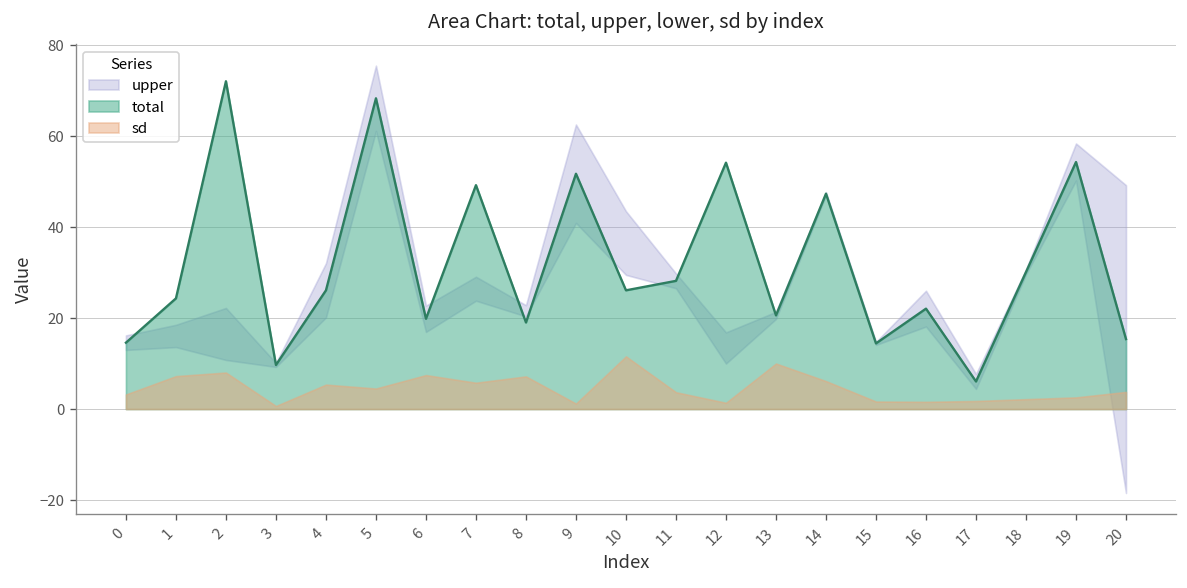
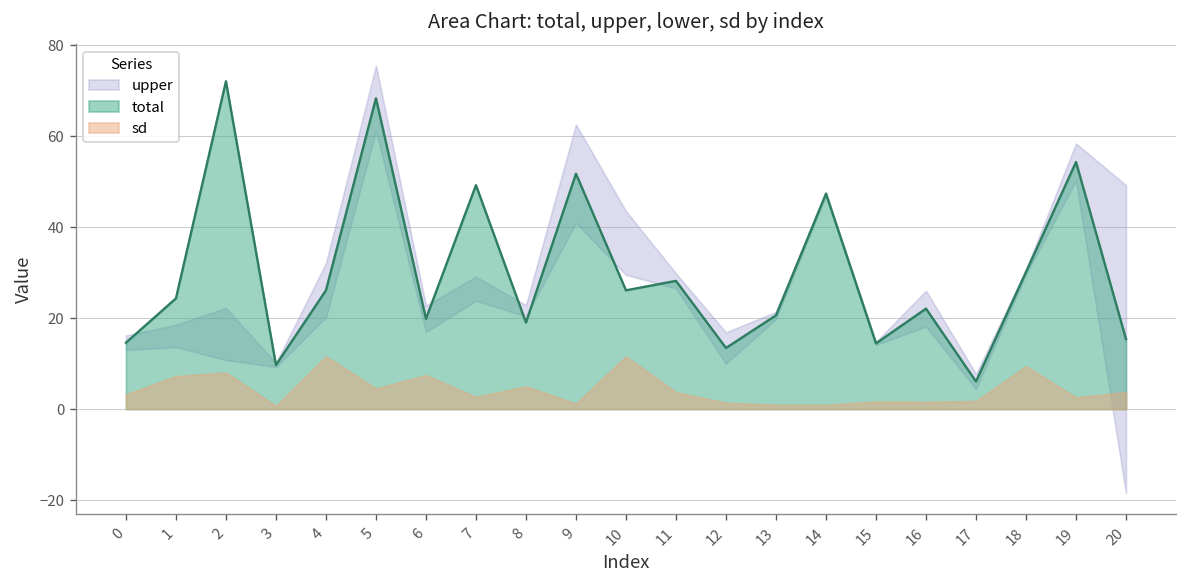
  {
    "total": {
      "0": 15,
      "1": 24,
      "2": 72,
      "4": 26,
      "5": 68,
      "6": 20,
      "7": 49,
      "8": 19,
      "9": 52,
      "10": 26,
      "11": 28,
-     "12": 54,
+     "12": 13,
      "13": 21,
      "16": 22,
      "17": 6,
      "19": 54,
      "20": 15
    },
    "sd": {
      "0": 3,
      "1": 7,
      "2": 8,
      "3": 1,
-     "4": 5,
+     "4": 12,
      "5": 5,
      "6": 7,
-     "7": 6,
-     "8": 7,
+     "7": 3,
+     "8": 5,
      "9": 1,
      "10": 12,
      "11": 4,
      "12": 1,
-     "13": 10,
-     "14": 6,
+     "13": 1,
+     "14": 1,
      "15": 2,
      "16": 2,
      "17": 2,
-     "18": 2,
+     "18": 9,
      "19": 3,
      "20": 4
    }
  }
